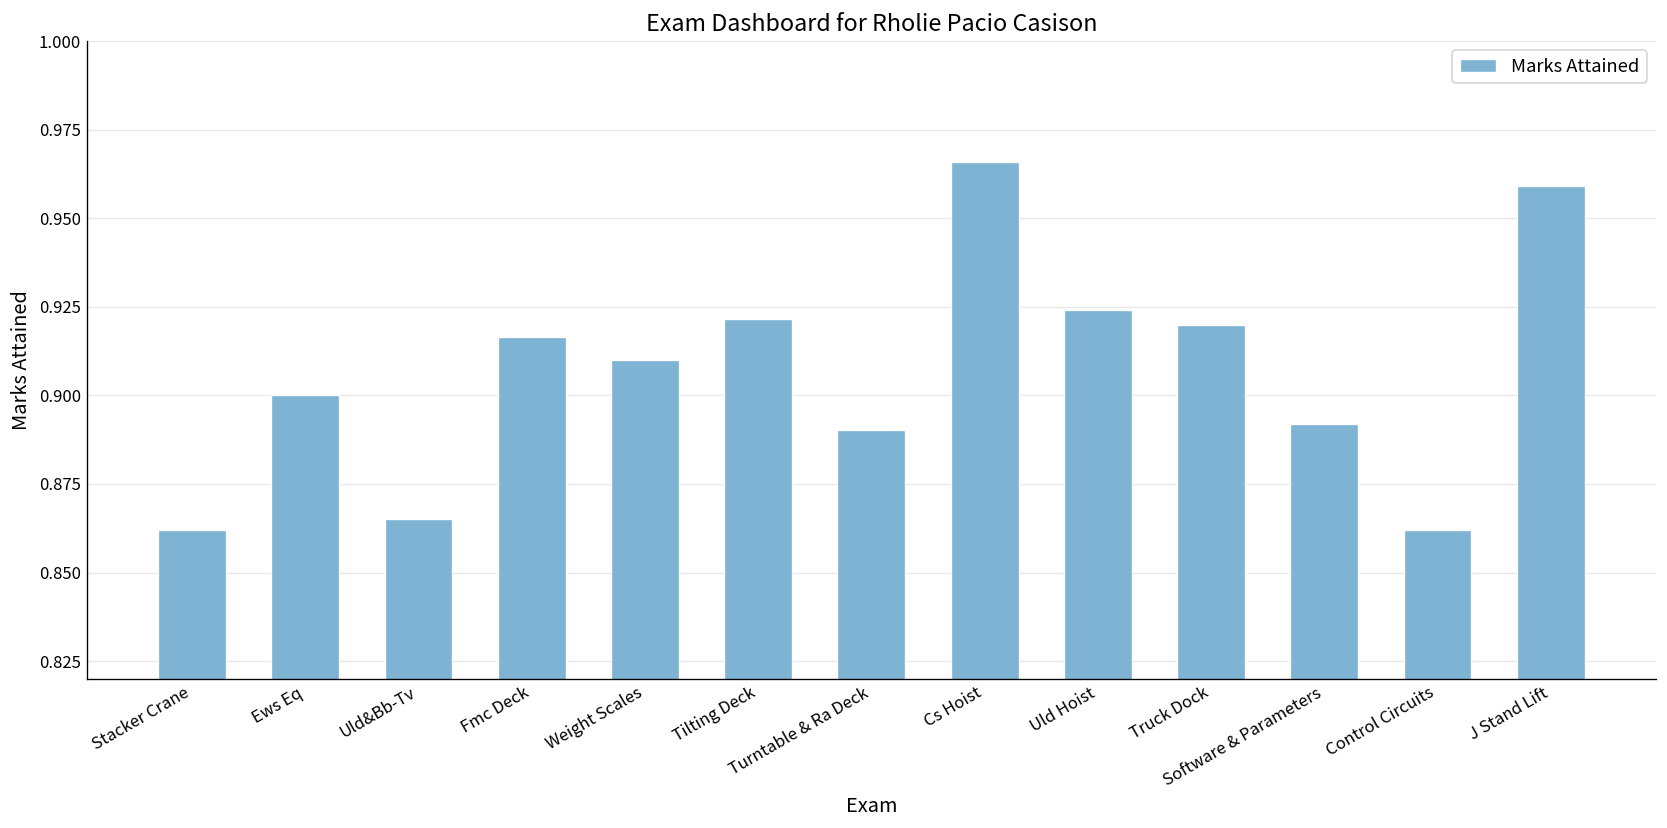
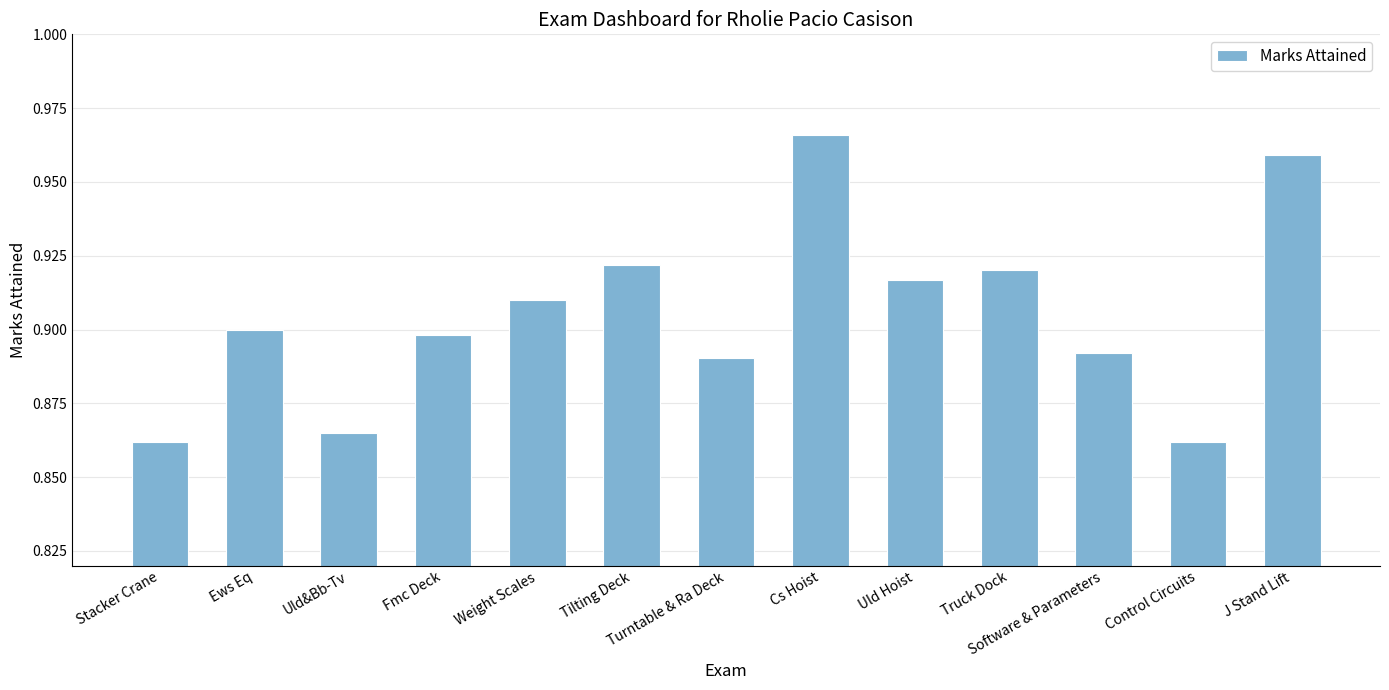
  {
    "Stacker Crane": 0.862,
    "Ews Eq": 0.900,
    "Uld&Bb-Tv": 0.865,
-   "Fmc Deck": 0.917,
+   "Fmc Deck": 0.898,
    "Weight Scales": 0.910,
    "Tilting Deck": 0.922,
    "Turntable & Ra Deck": 0.890,
    "Cs Hoist": 0.966,
-   "Uld Hoist": 0.924,
+   "Uld Hoist": 0.917,
    "Truck Dock": 0.920,
    "Software & Parameters": 0.892,
    "Control Circuits": 0.862,
    "J Stand Lift": 0.959
  }
